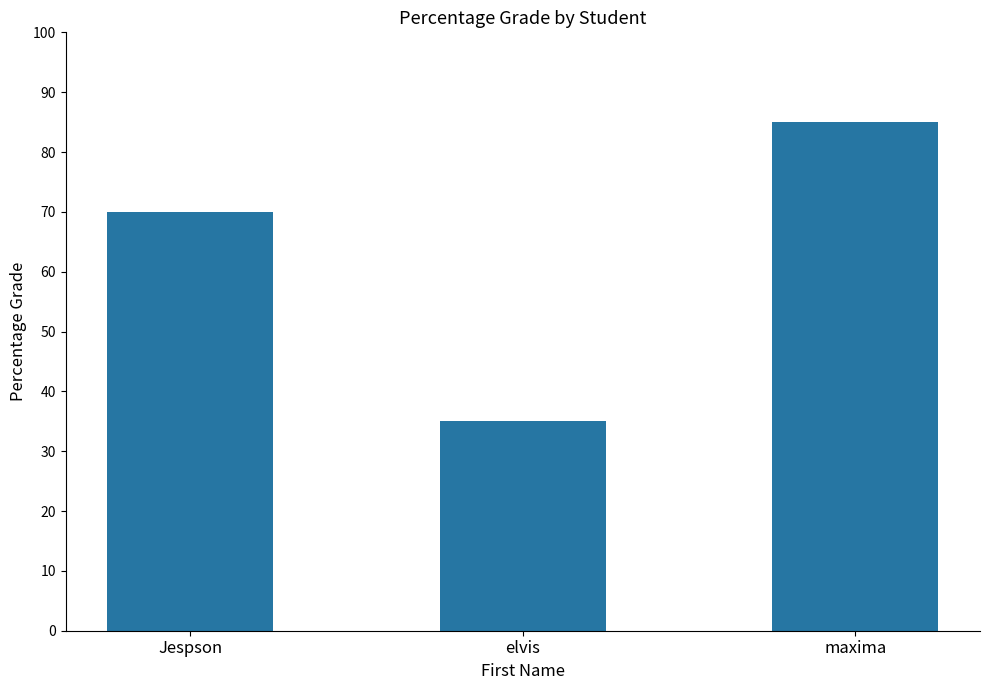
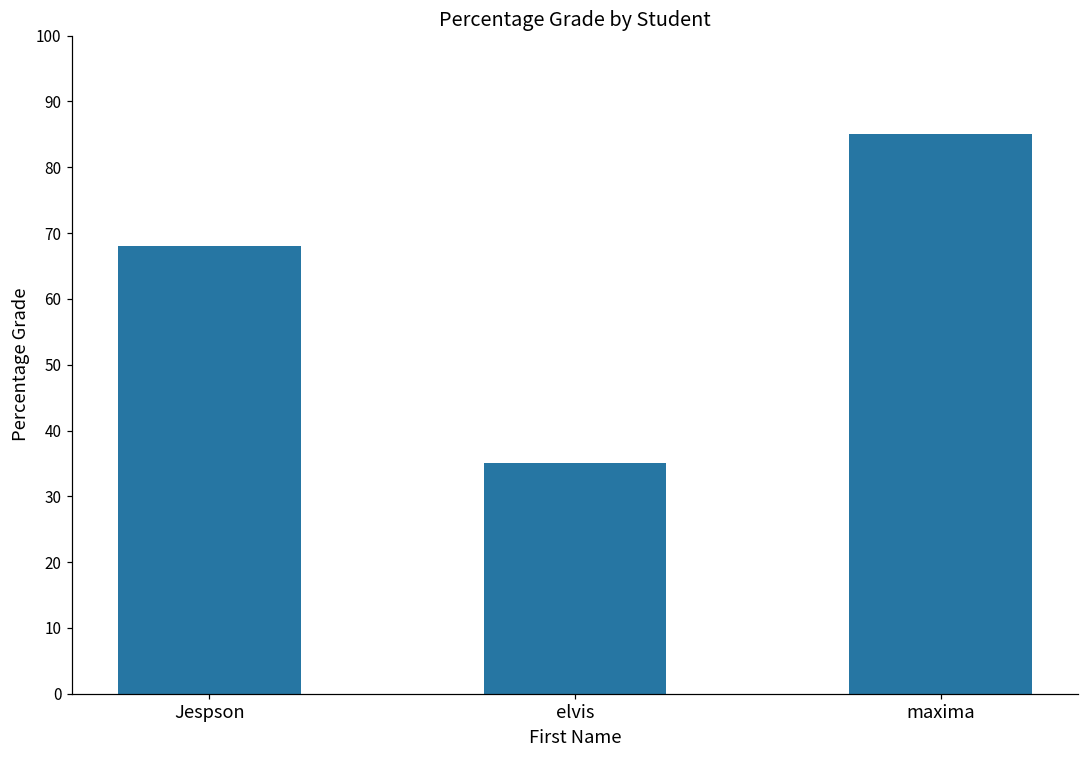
  {
-   "Jespson": 70,
+   "Jespson": 68,
    "elvis": 35,
    "maxima": 85
  }
